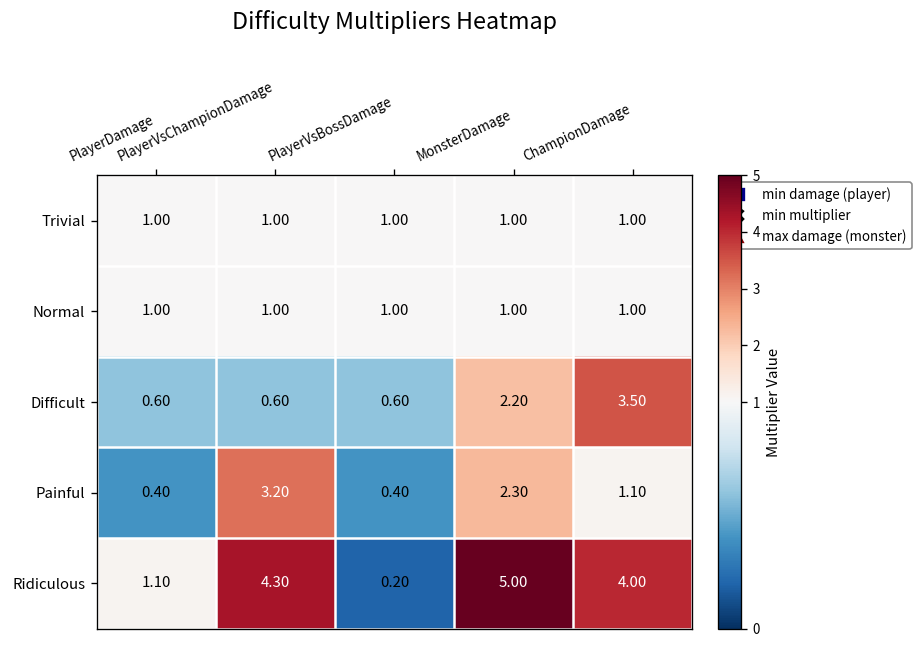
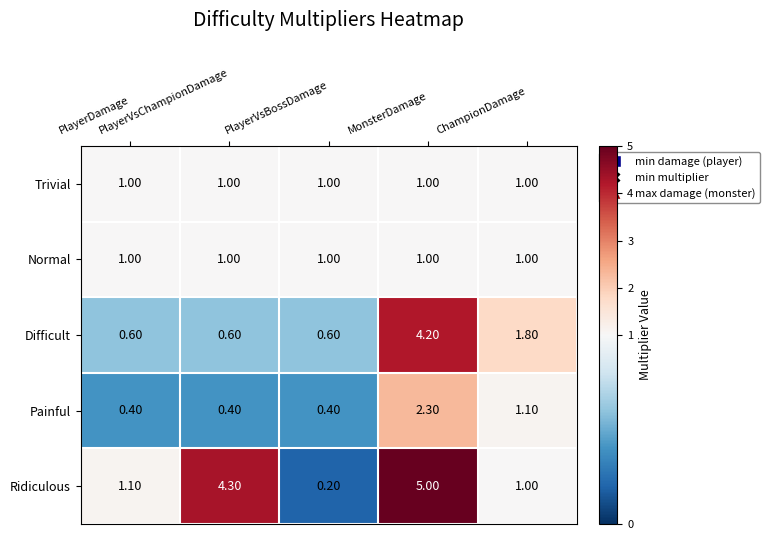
  {
    "Trivial": {
      "PlayerDamage": 1.00,
      "PlayerVsChampionDamage": 1.00,
      "PlayerVsBossDamage": 1.00,
      "MonsterDamage": 1.00,
      "ChampionDamage": 1.00
    },
    "Normal": {
      "PlayerDamage": 1.00,
      "PlayerVsChampionDamage": 1.00,
      "PlayerVsBossDamage": 1.00,
      "MonsterDamage": 1.00,
      "ChampionDamage": 1.00
    },
    "Difficult": {
      "PlayerDamage": 0.60,
      "PlayerVsChampionDamage": 0.60,
      "PlayerVsBossDamage": 0.60,
-     "MonsterDamage": 2.20,
-     "ChampionDamage": 3.50
+     "MonsterDamage": 4.20,
+     "ChampionDamage": 1.80
    },
    "Painful": {
      "PlayerDamage": 0.40,
-     "PlayerVsChampionDamage": 3.20,
+     "PlayerVsChampionDamage": 0.40,
      "PlayerVsBossDamage": 0.40,
      "MonsterDamage": 2.30,
      "ChampionDamage": 1.10
    },
    "Ridiculous": {
      "PlayerDamage": 1.10,
      "PlayerVsChampionDamage": 4.30,
      "PlayerVsBossDamage": 0.20,
      "MonsterDamage": 5.00,
-     "ChampionDamage": 4.00
+     "ChampionDamage": 1.00
    }
  }
